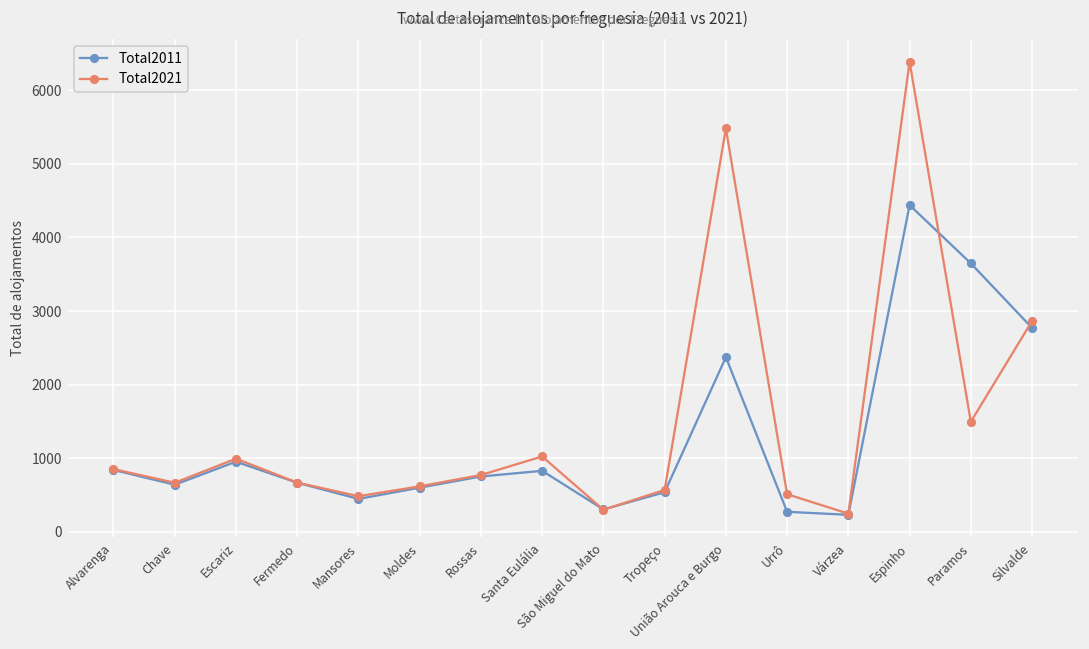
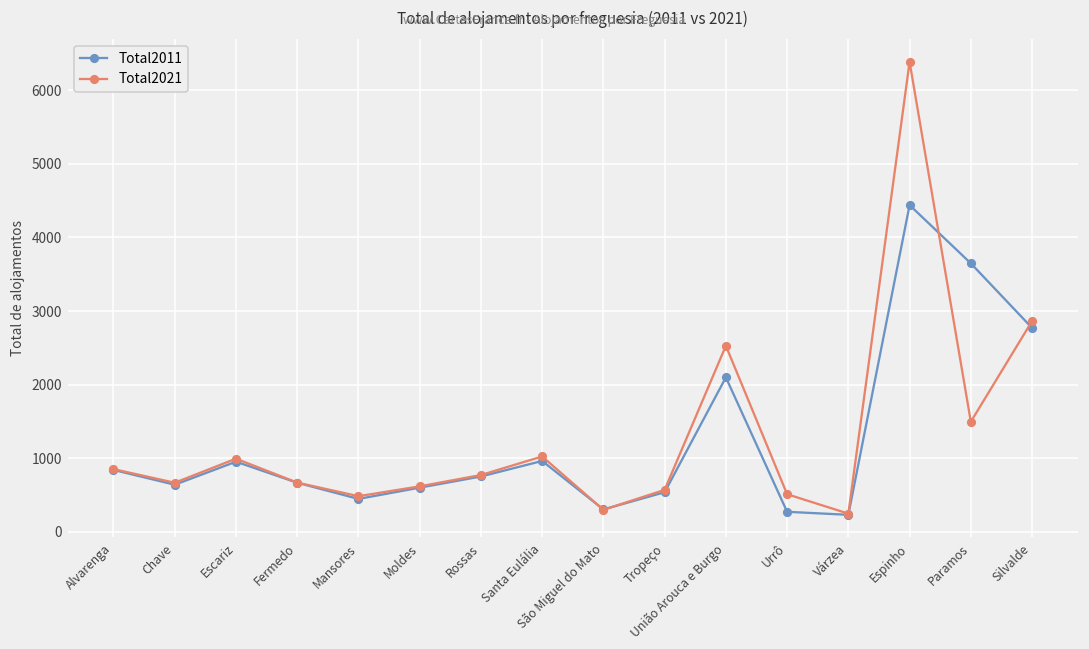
  {
    "Total2011": {
      "Escariz": 1000,
-     "Santa Eulália": 800,
-     "União Arouca e Burgo": 2400,
+     "Santa Eulália": 1000,
+     "União Arouca e Burgo": 2100,
      "Urrô": 300,
      "Espinho": 4400,
      "Paramos": 3600,
      "Silvalde": 2800
    },
    "Total2021": {
      "Escariz": 1000,
      "Santa Eulália": 1000,
-     "União Arouca e Burgo": 5500,
+     "União Arouca e Burgo": 2500,
      "Urrô": 500,
      "Espinho": 6400,
      "Paramos": 1500,
      "Silvalde": 2900
    }
  }
